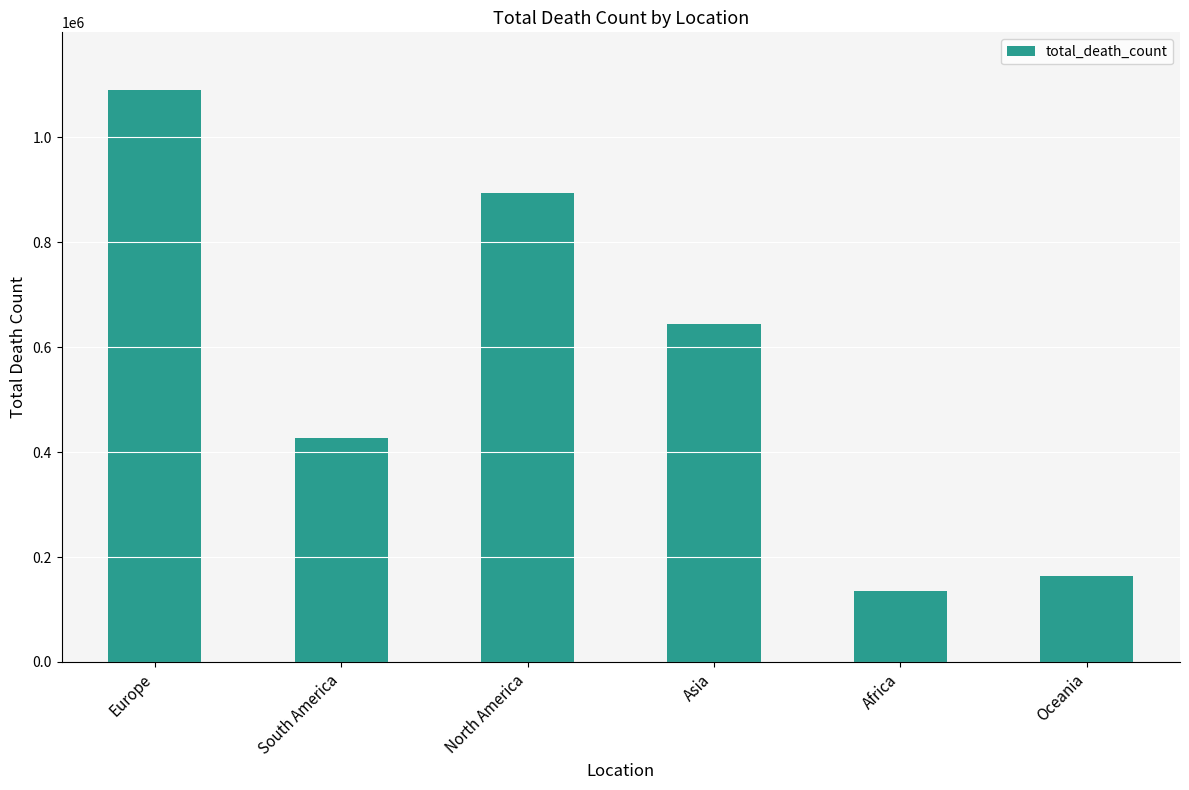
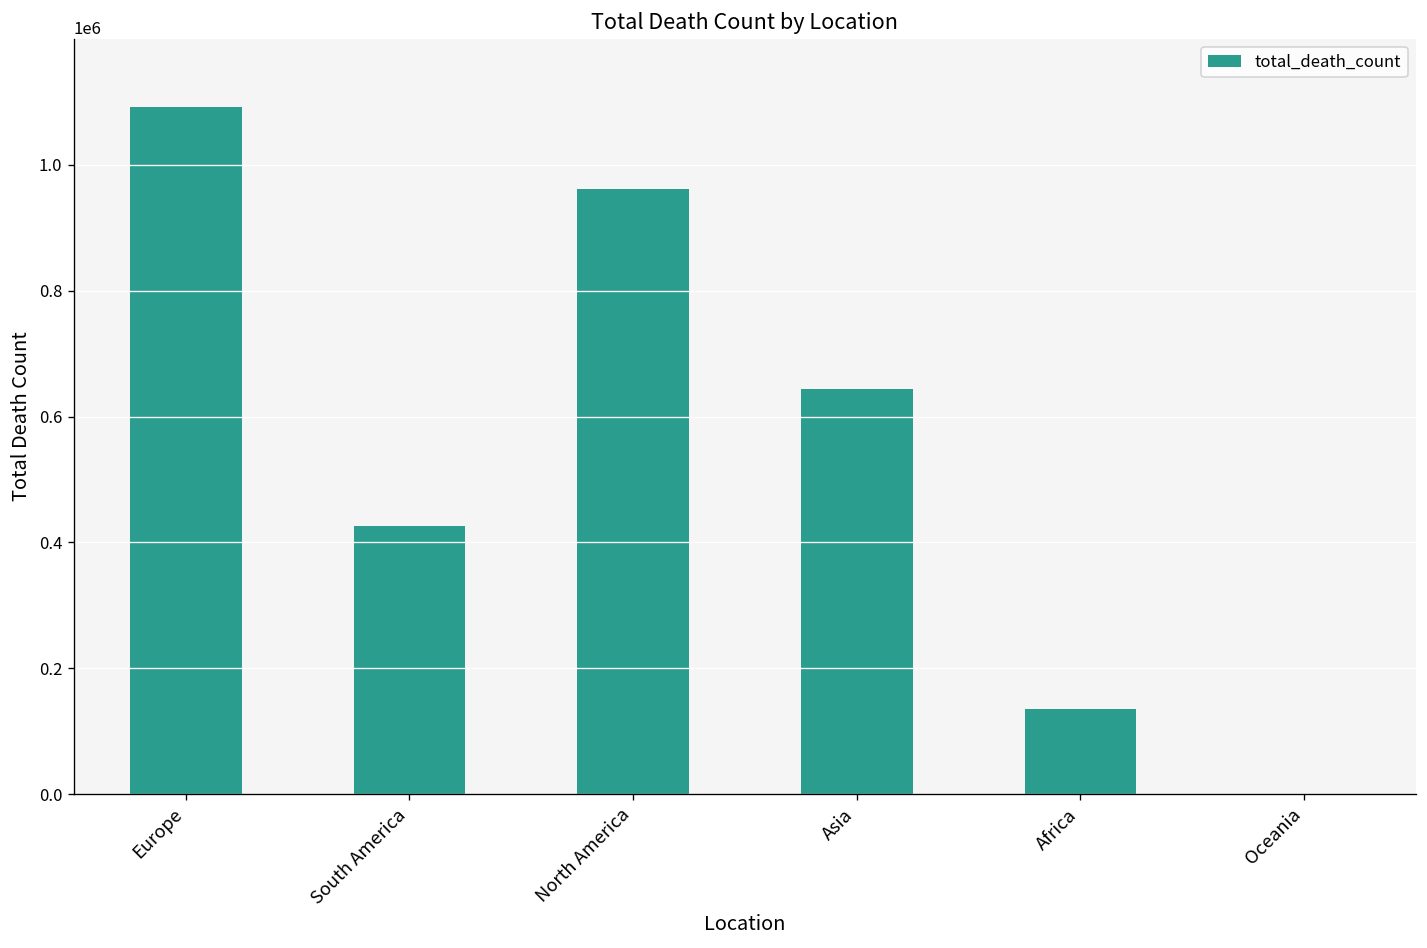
  {
    "Europe": 1090000,
    "South America": 430000,
-   "North America": 890000,
+   "North America": 960000,
    "Asia": 640000,
    "Africa": 140000,
-   "Oceania": 160000
+   "Oceania": 0
  }
